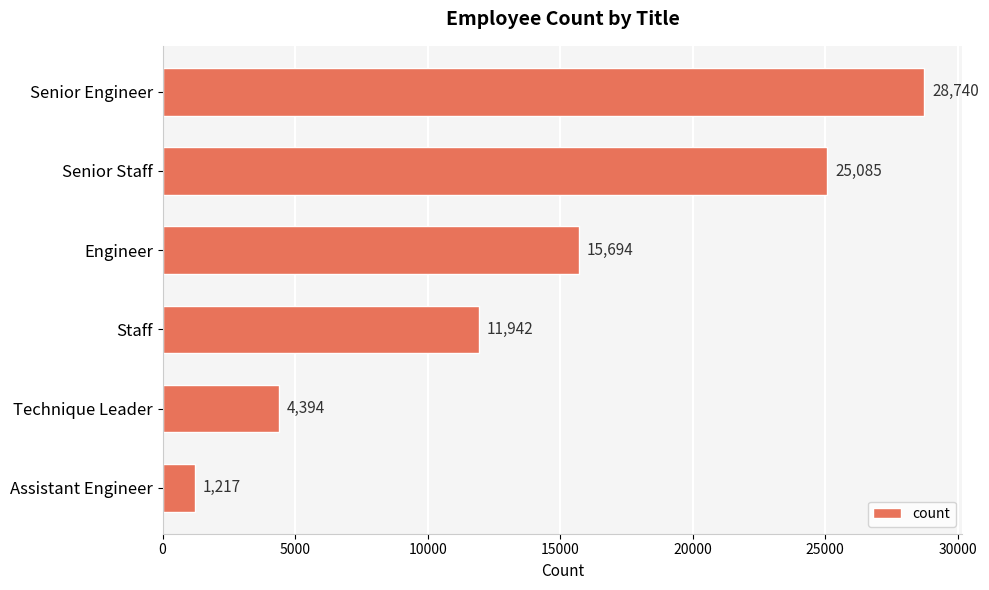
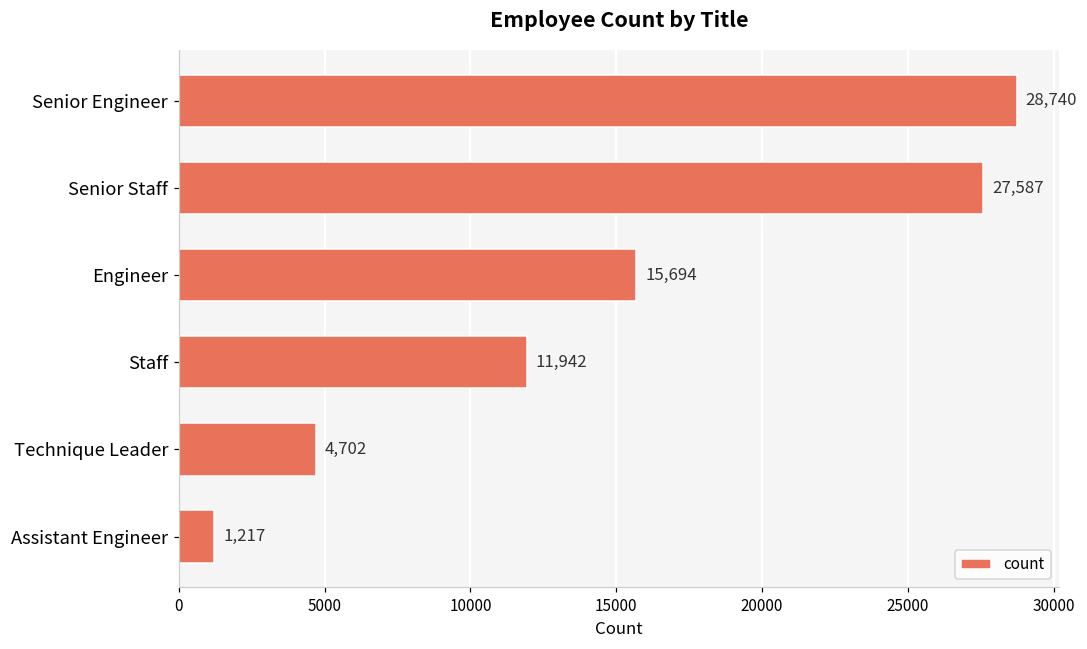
  {
    "Senior Engineer": "28,740",
-   "Senior Staff": "25,085",
+   "Senior Staff": "27,587",
    "Engineer": "15,694",
    "Staff": "11,942",
-   "Technique Leader": "4,394",
+   "Technique Leader": "4,702",
    "Assistant Engineer": "1,217"
  }
